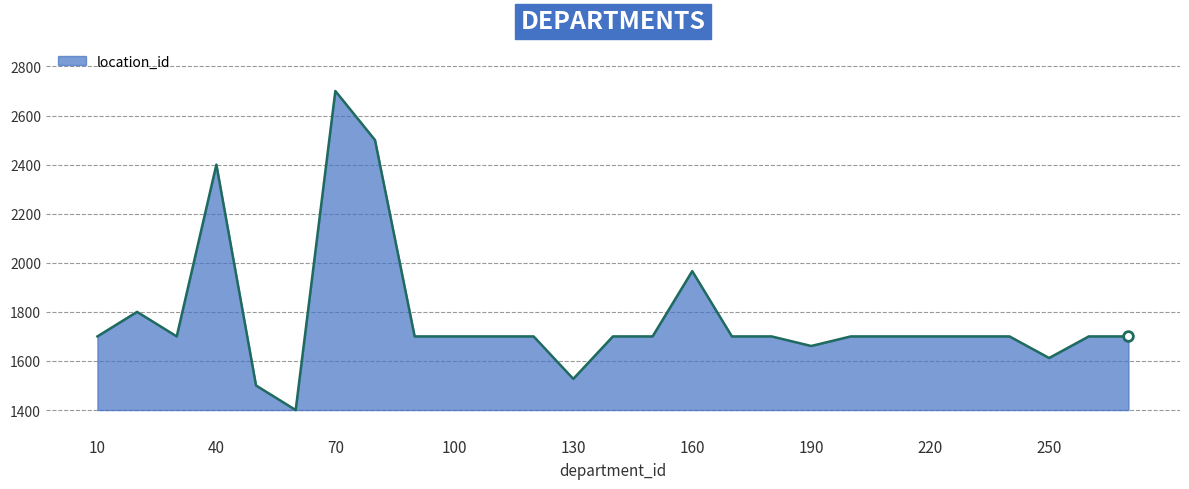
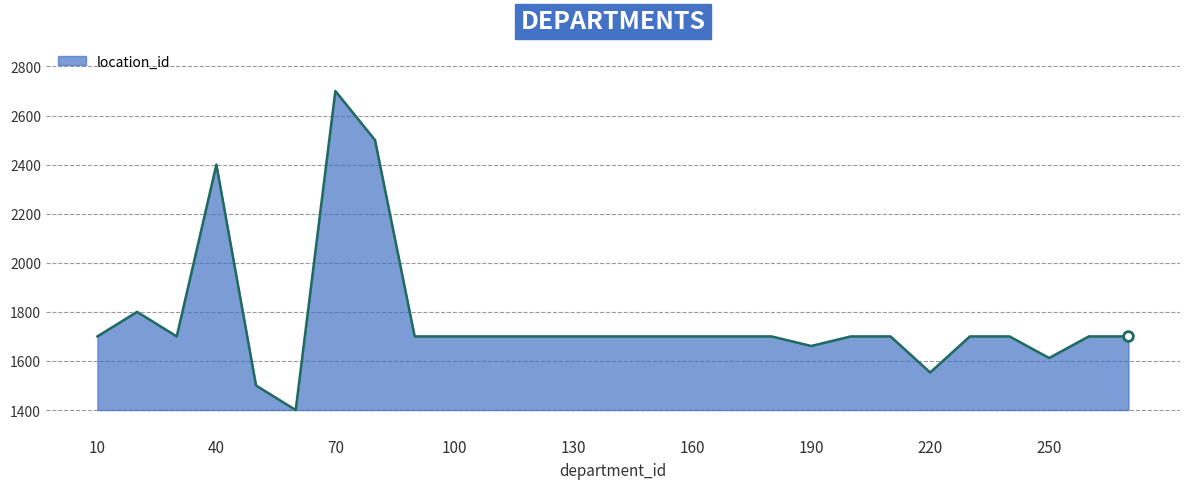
  {
    "location_id": {
      "40": 2400,
      "70": 2700,
      "100": 1700,
-     "130": 1530,
-     "160": 1970,
+     "130": 1700,
+     "160": 1700,
      "190": 1660,
-     "220": 1700,
+     "220": 1550,
      "250": 1610
    }
  }
